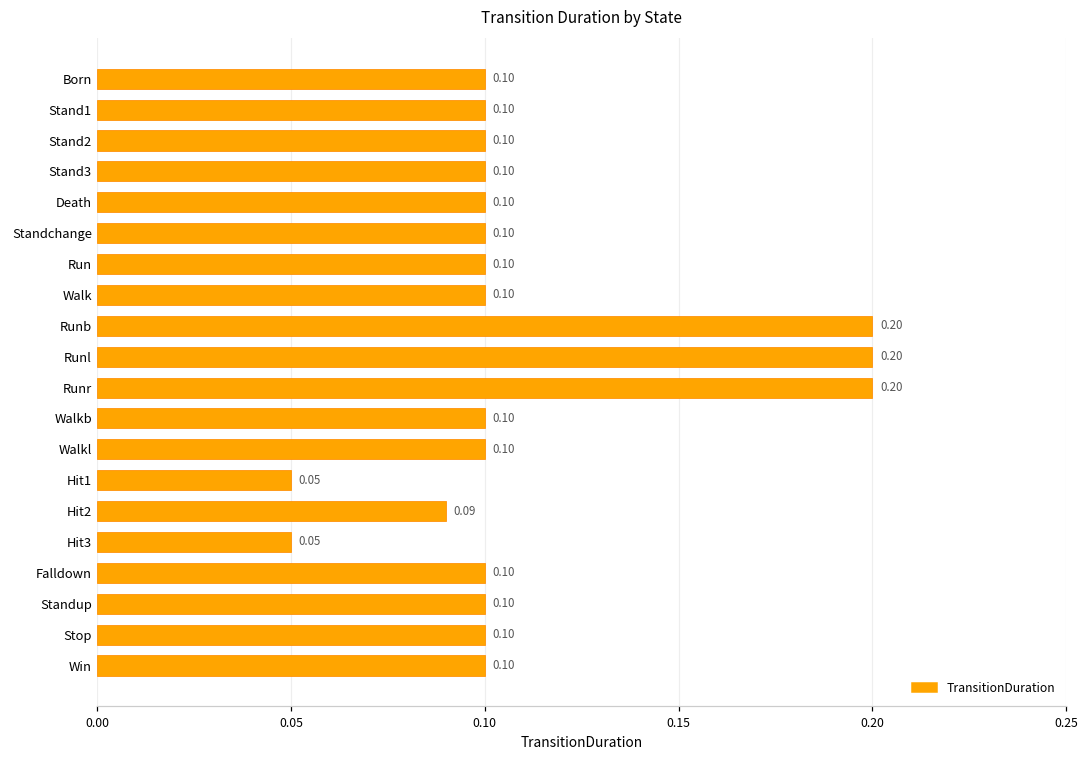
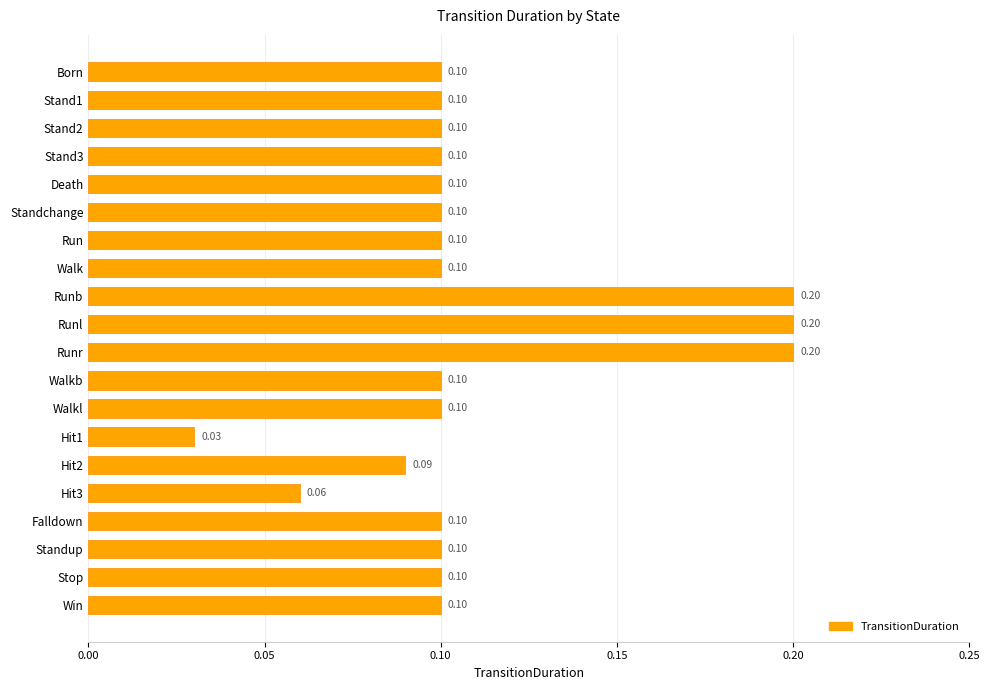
  {
    "Born": 0.10,
    "Stand1": 0.10,
    "Stand2": 0.10,
    "Stand3": 0.10,
    "Death": 0.10,
    "Standchange": 0.10,
    "Run": 0.10,
    "Walk": 0.10,
    "Runb": 0.20,
    "Runl": 0.20,
    "Runr": 0.20,
    "Walkb": 0.10,
    "Walkl": 0.10,
-   "Hit1": 0.05,
+   "Hit1": 0.03,
    "Hit2": 0.09,
-   "Hit3": 0.05,
+   "Hit3": 0.06,
    "Falldown": 0.10,
    "Standup": 0.10,
    "Stop": 0.10,
    "Win": 0.10
  }
